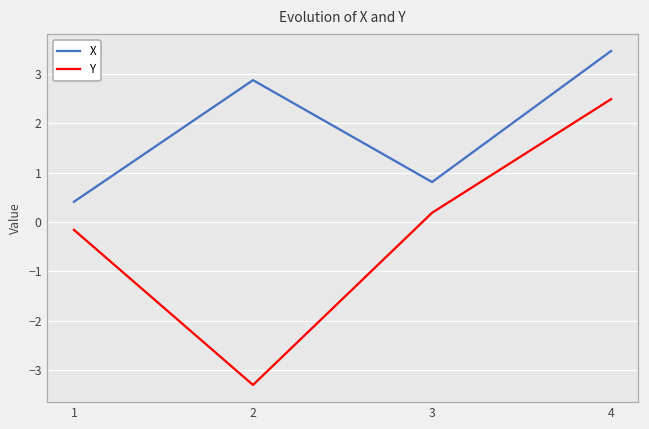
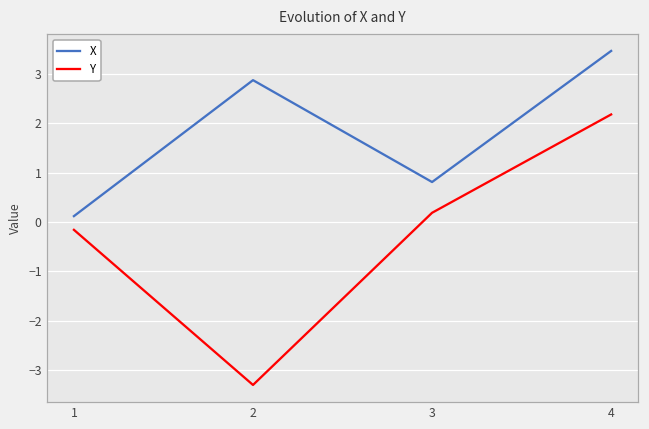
  {
    "X": {
-     "1": 0.4,
+     "1": 0.1,
      "2": 2.9,
      "3": 0.8,
      "4": 3.5
    },
    "Y": {
      "1": -0.2,
      "2": -3.3,
      "3": 0.2,
-     "4": 2.5
+     "4": 2.2
    }
  }
